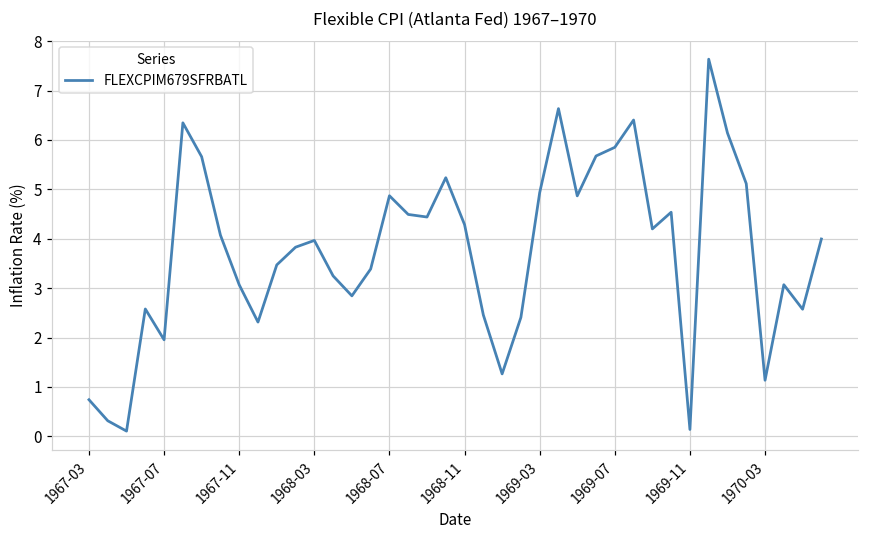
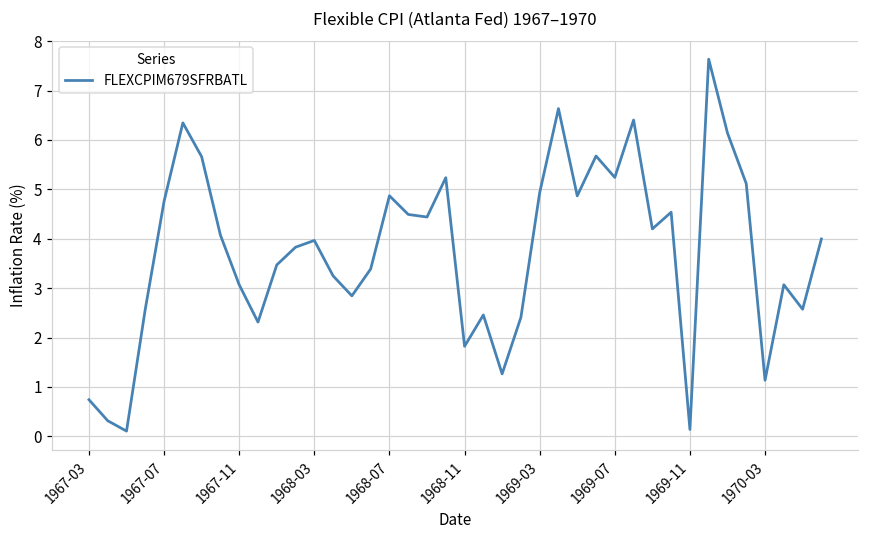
  {
    "1967-03": 0.7,
-   "1967-07": 2.0,
+   "1967-07": 4.8,
    "1967-11": 3.1,
    "1968-03": 4.0,
    "1968-07": 4.9,
-   "1968-11": 4.3,
+   "1968-11": 1.8,
    "1969-03": 4.9,
-   "1969-07": 5.9,
+   "1969-07": 5.2,
    "1969-11": 0.1,
    "1970-03": 1.1
  }
